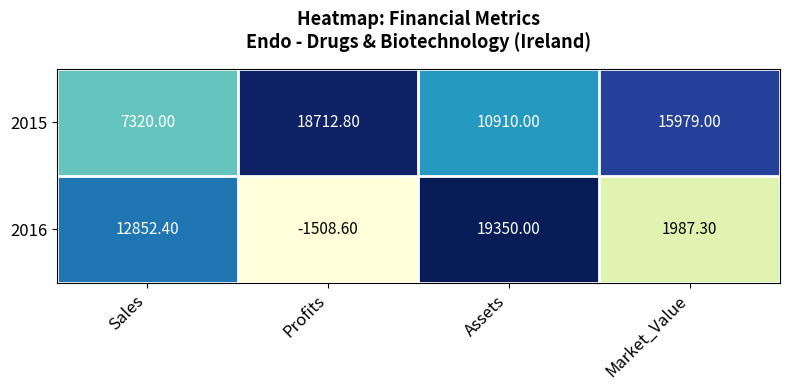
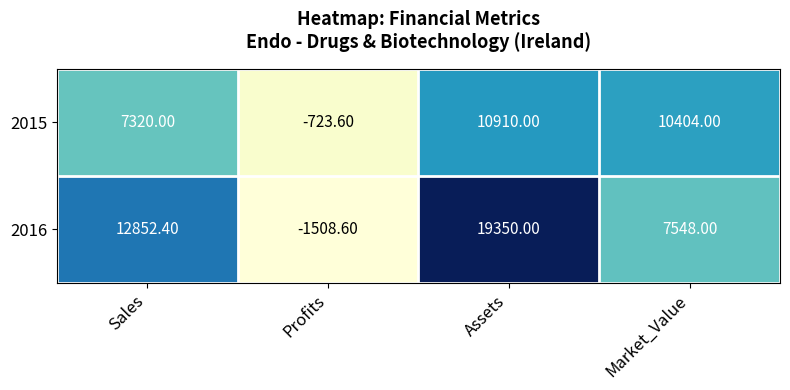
  {
    "2015": {
      "Sales": 7320.00,
-     "Profits": 18712.80,
+     "Profits": -723.60,
      "Assets": 10910.00,
-     "Market_Value": 15979.00
+     "Market_Value": 10404.00
    },
    "2016": {
      "Sales": 12852.40,
      "Profits": -1508.60,
      "Assets": 19350.00,
-     "Market_Value": 1987.30
+     "Market_Value": 7548.00
    }
  }
